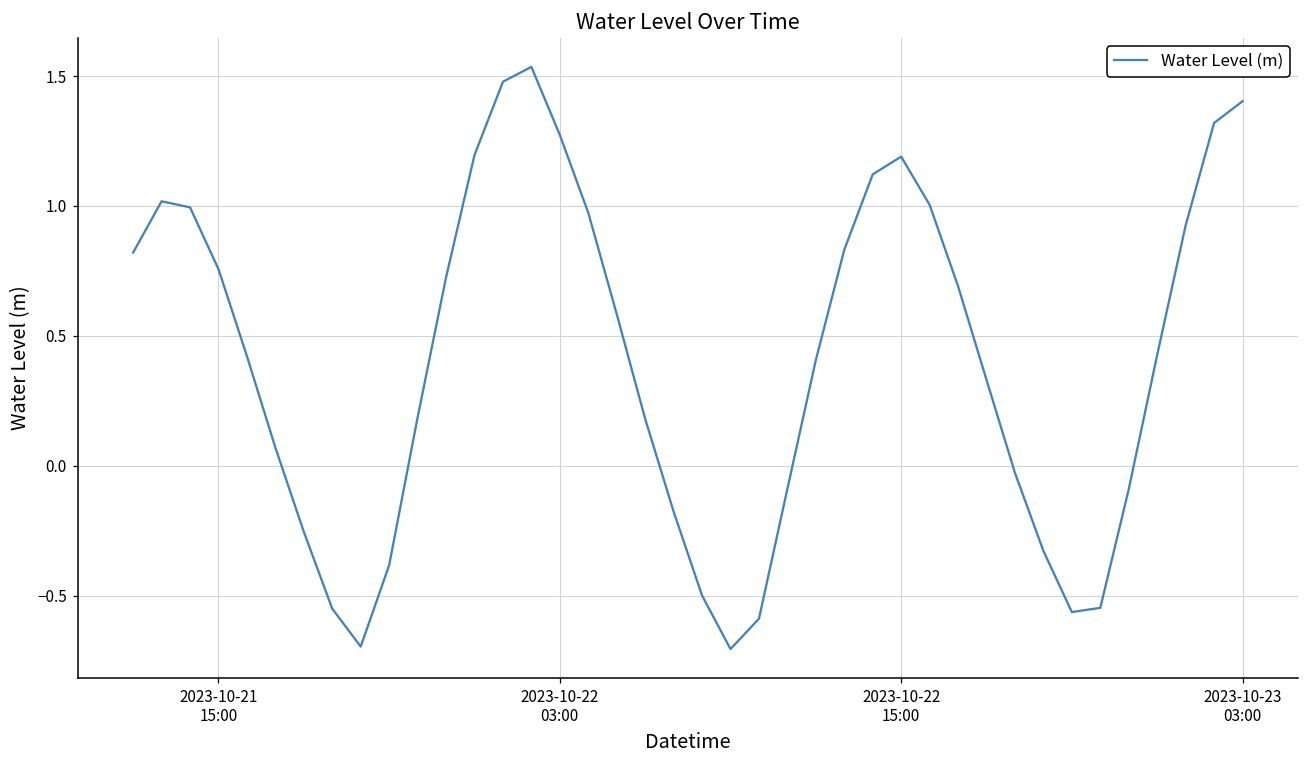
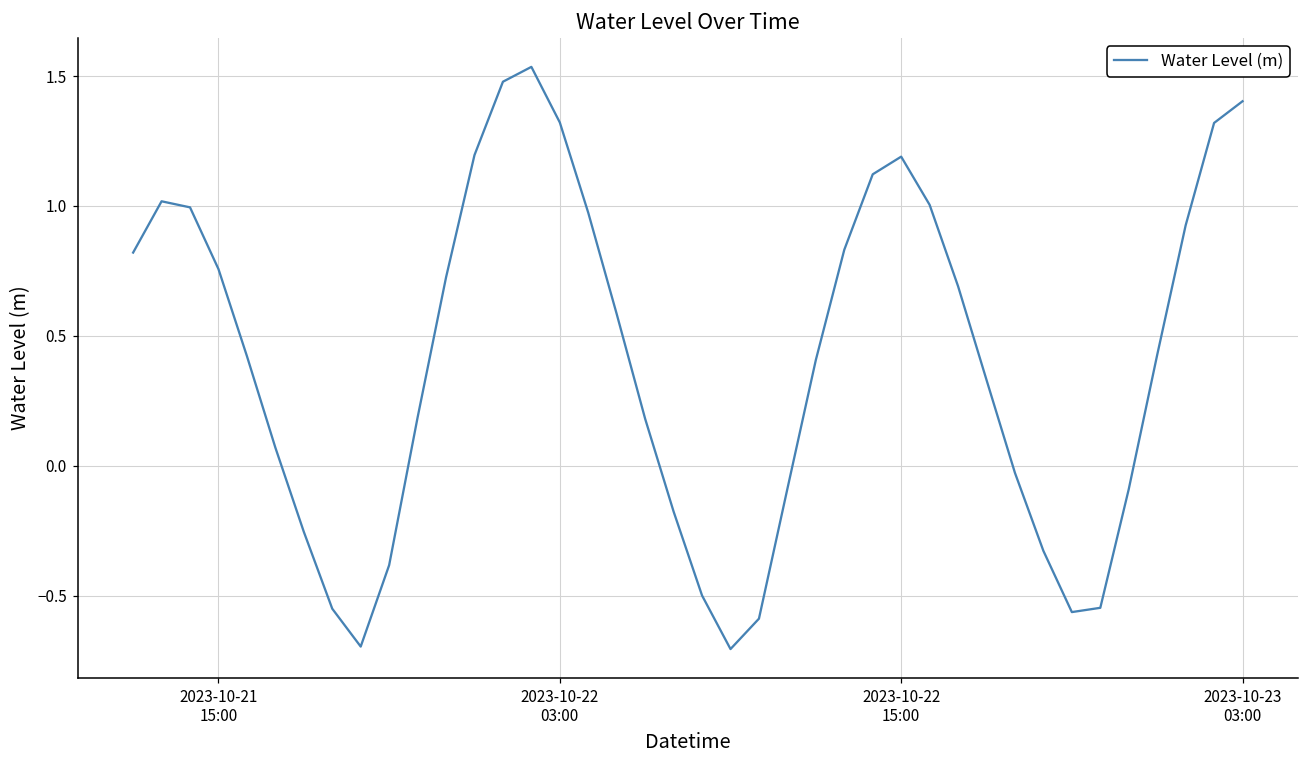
  {
    "2023-10-21 15:00": 0.76,
-   "2023-10-22 03:00": 1.27,
+   "2023-10-22 03:00": 1.32,
    "2023-10-22 15:00": 1.19,
    "2023-10-23 03:00": 1.40
  }
